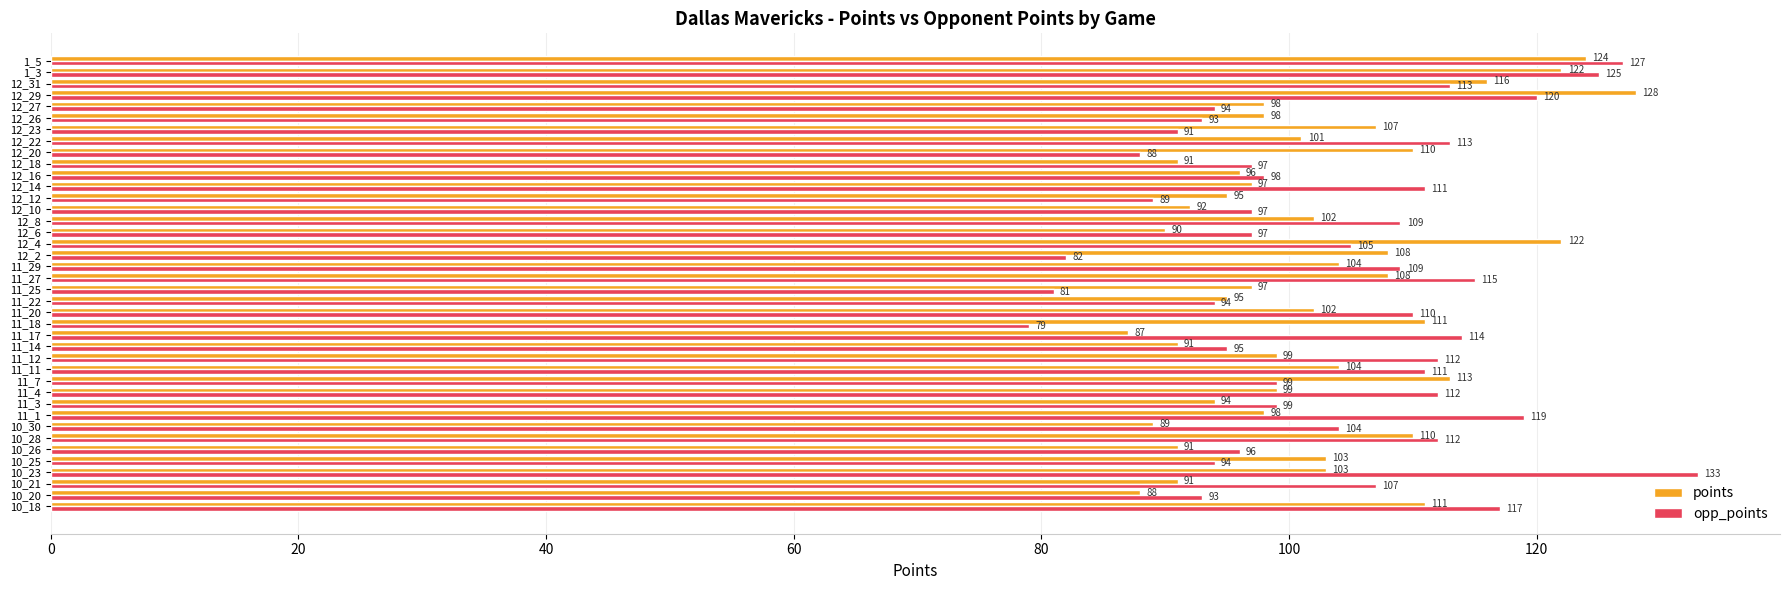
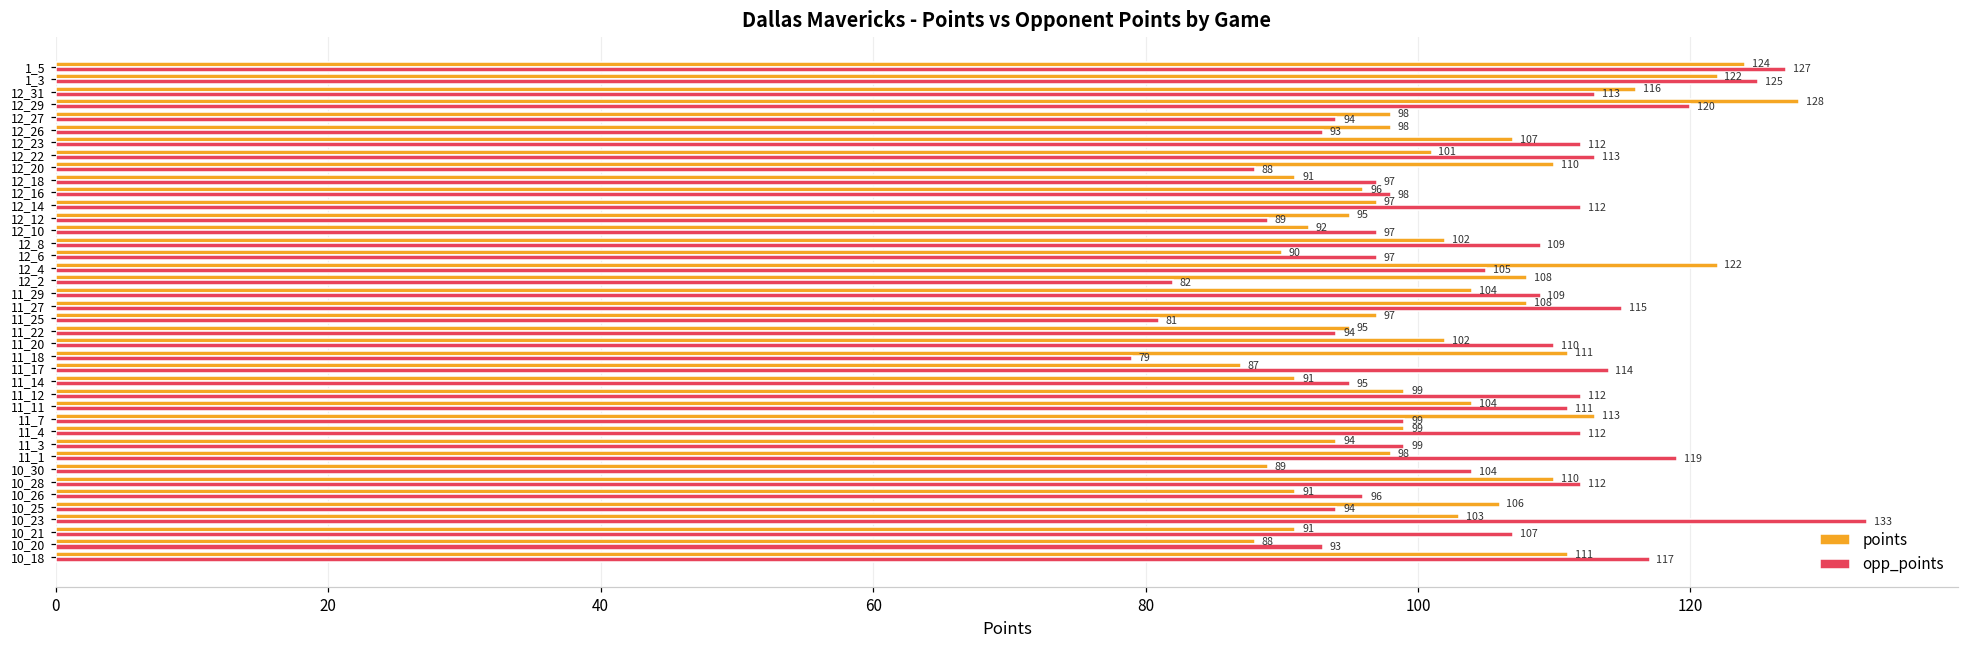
  {
    "points": {
      "1_5": 124,
      "1_3": 122,
      "12_31": 116,
      "12_29": 128,
      "12_27": 98,
      "12_26": 98,
      "12_23": 107,
      "12_22": 101,
      "12_20": 110,
      "12_18": 91,
      "12_16": 96,
      "12_14": 97,
      "12_12": 95,
      "12_10": 92,
      "12_8": 102,
      "12_6": 90,
      "12_4": 122,
      "12_2": 108,
      "11_29": 104,
      "11_27": 108,
      "11_25": 97,
      "11_22": 95,
      "11_20": 102,
      "11_18": 111,
      "11_17": 87,
      "11_14": 91,
      "11_12": 99,
      "11_11": 104,
      "11_7": 113,
      "11_3": 94,
      "11_1": 98,
      "10_30": 89,
      "10_28": 110,
      "10_26": 91,
-     "10_25": 103,
+     "10_25": 106,
      "10_23": 103,
      "10_21": 91,
      "10_20": 88,
      "10_18": 111
    },
    "opp_points": {
      "1_5": 127,
      "1_3": 125,
      "12_31": 113,
      "12_29": 120,
      "12_27": 94,
      "12_26": 93,
-     "12_23": 91,
+     "12_23": 112,
      "12_22": 113,
      "12_20": 88,
      "12_18": 97,
      "12_16": 98,
-     "12_14": 111,
+     "12_14": 112,
      "12_12": 89,
      "12_10": 97,
      "12_8": 109,
      "12_6": 97,
      "12_4": 105,
      "12_2": 82,
      "11_29": 109,
      "11_27": 115,
      "11_25": 81,
      "11_22": 94,
      "11_20": 110,
      "11_18": 79,
      "11_17": 114,
      "11_14": 95,
      "11_12": 112,
      "11_11": 111,
      "11_4": 112,
      "11_3": 99,
      "11_1": 119,
      "10_30": 104,
      "10_28": 112,
      "10_26": 96,
      "10_25": 94,
      "10_23": 133,
      "10_21": 107,
      "10_20": 93,
      "10_18": 117
    }
  }
